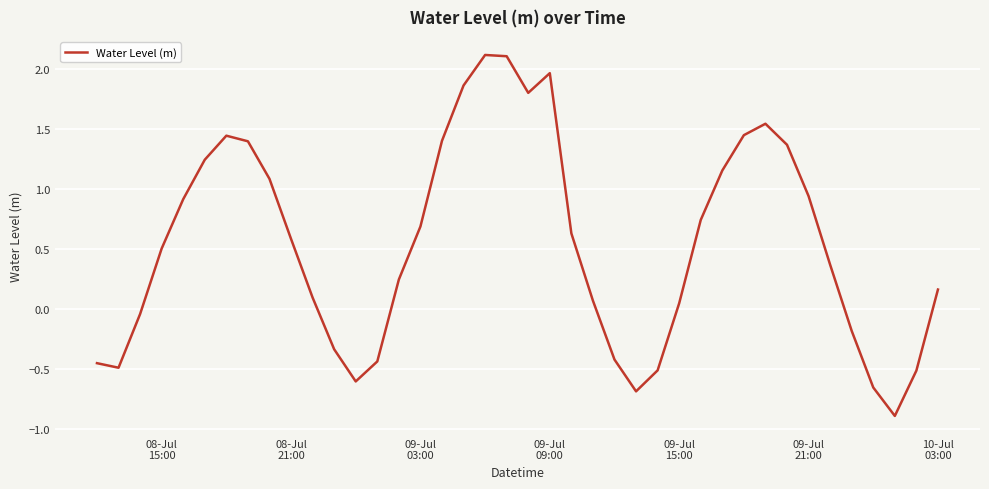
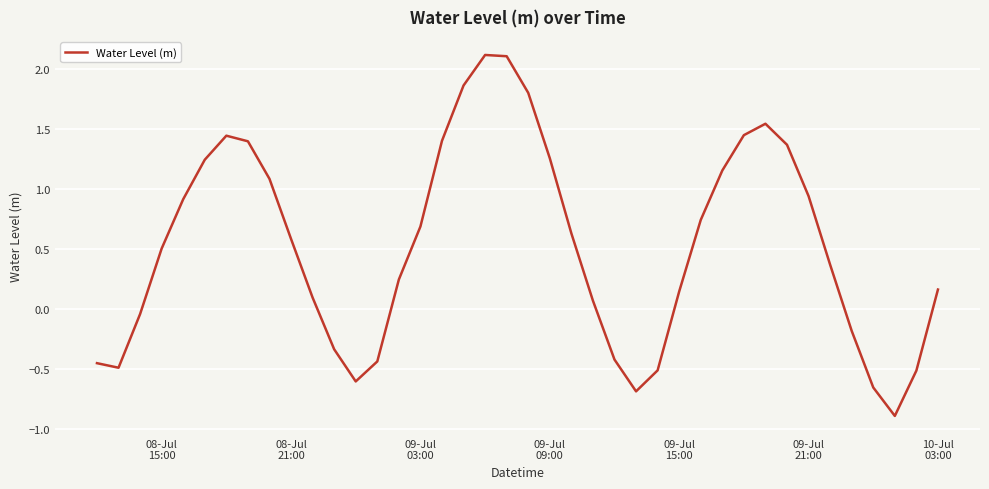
  {
    "08-Jul 15:00": 0.51,
    "08-Jul 21:00": 0.59,
    "09-Jul 03:00": 0.69,
-   "09-Jul 09:00": 1.97,
-   "09-Jul 15:00": 0.05,
+   "09-Jul 09:00": 1.26,
+   "09-Jul 15:00": 0.15,
    "09-Jul 21:00": 0.94,
    "10-Jul 03:00": 0.16
  }
